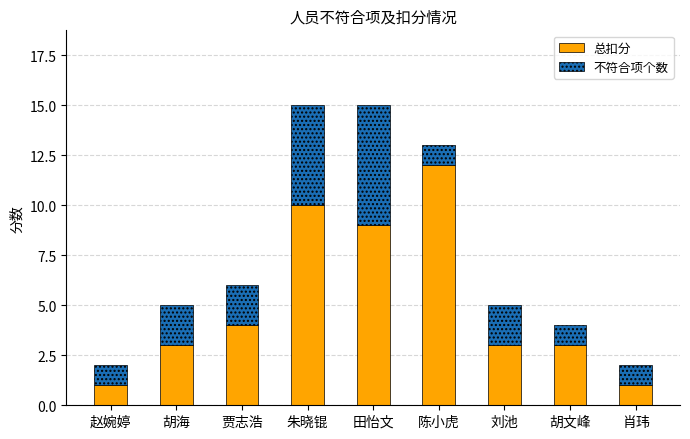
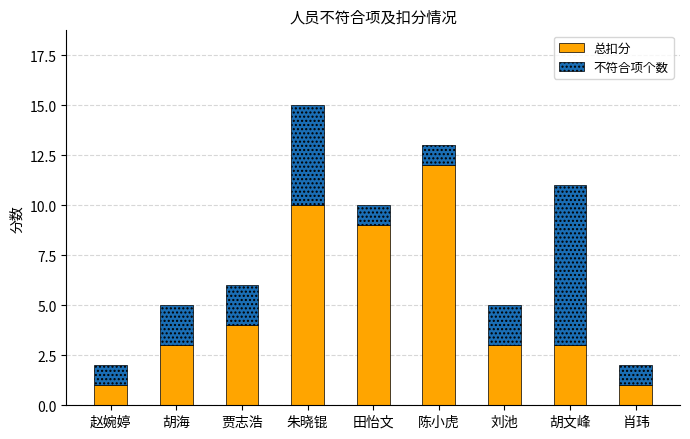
  {
    "总扣分": {
      "赵婉婷": 1,
      "胡海": 3,
      "贾志浩": 4,
      "朱晓锟": 10,
      "田怡文": 9,
      "陈小虎": 12,
      "刘池": 3,
      "胡文峰": 3,
      "肖玮": 1
    },
    "不符合项个数": {
      "赵婉婷": 1,
      "胡海": 2,
      "贾志浩": 2,
      "朱晓锟": 5,
-     "田怡文": 6,
+     "田怡文": 1,
      "陈小虎": 1,
      "刘池": 2,
-     "胡文峰": 1,
+     "胡文峰": 8,
      "肖玮": 1
    }
  }
